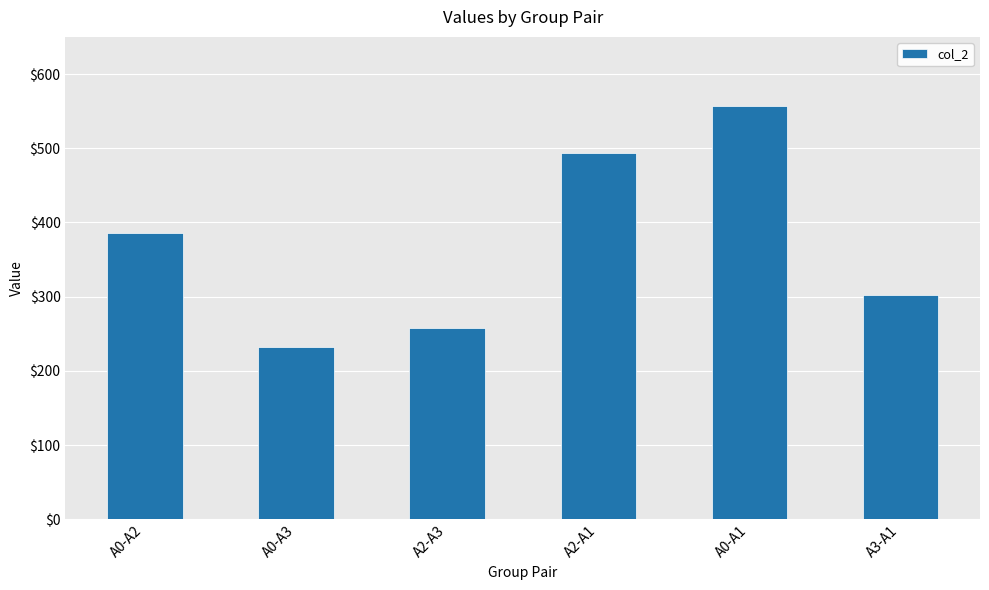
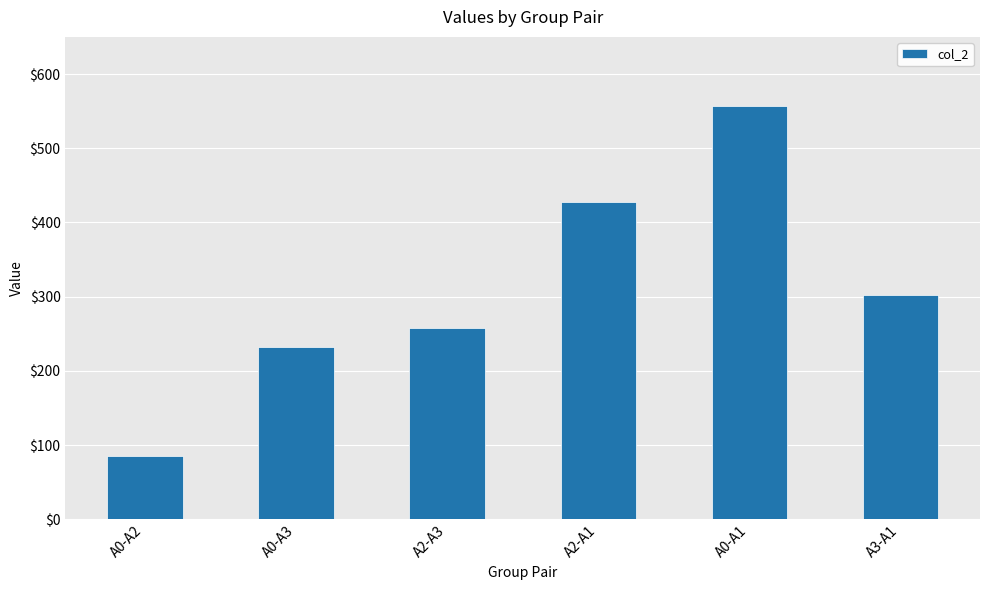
  {
-   "A0-A2": "$390",
+   "A0-A2": "$90",
    "A0-A3": "$230",
    "A2-A3": "$260",
-   "A2-A1": "$490",
+   "A2-A1": "$430",
    "A0-A1": "$560",
    "A3-A1": "$300"
  }
